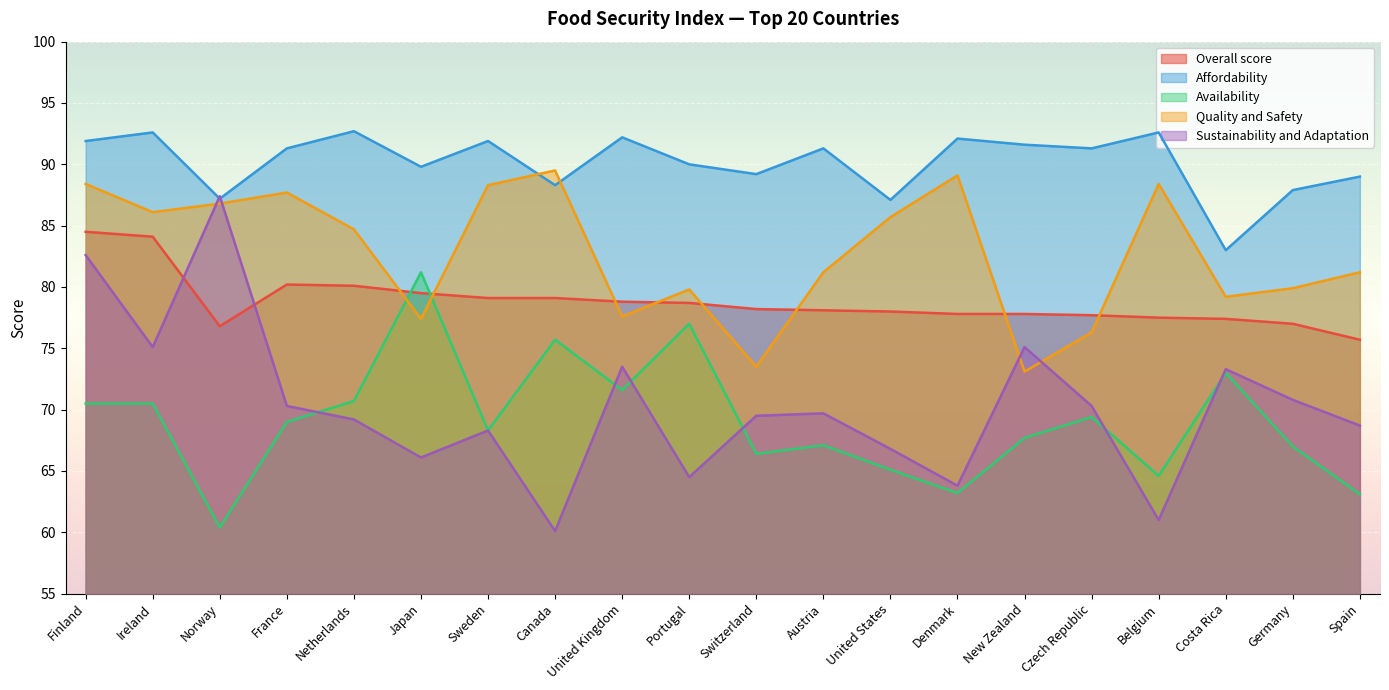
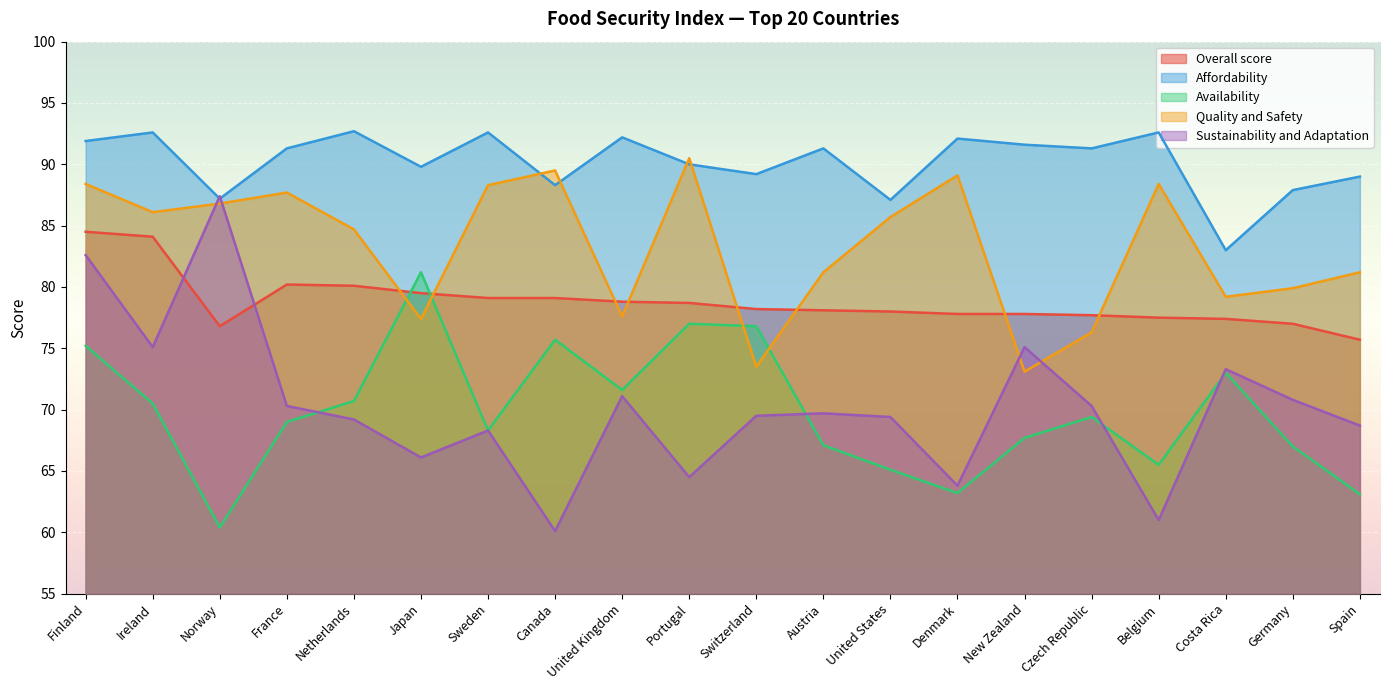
  {
    "Overall score": {
      "Finland": 84.5,
      "Ireland": 84.1,
      "Norway": 76.8,
      "France": 80.2,
      "Netherlands": 80.1,
      "Japan": 79.5,
      "Sweden": 79.1,
      "Canada": 79.1,
      "United Kingdom": 78.8,
      "Portugal": 78.7,
      "Switzerland": 78.2,
      "Austria": 78.1,
      "United States": 78.0,
      "Denmark": 77.8,
      "New Zealand": 77.8,
      "Czech Republic": 77.7,
      "Belgium": 77.5,
      "Costa Rica": 77.4,
      "Germany": 77.0,
      "Spain": 75.7
    },
    "Affordability": {
      "Finland": 91.9,
      "Ireland": 92.6,
      "France": 91.3,
      "Netherlands": 92.7,
      "Japan": 89.8,
-     "Sweden": 91.9,
+     "Sweden": 92.6,
      "Canada": 88.3,
      "United Kingdom": 92.2,
      "Portugal": 90.0,
      "Switzerland": 89.2,
      "Austria": 91.3,
      "United States": 87.1,
      "Denmark": 92.1,
      "New Zealand": 91.6,
      "Czech Republic": 91.3,
      "Costa Rica": 83.0,
      "Germany": 87.9,
      "Spain": 89.0
    },
    "Availability": {
-     "Finland": 70.5,
+     "Finland": 75.2,
      "Ireland": 70.5,
      "Norway": 60.4,
      "France": 69.0,
      "Netherlands": 70.7,
      "Japan": 81.2,
      "Canada": 75.7,
      "United Kingdom": 71.6,
      "Portugal": 77.0,
-     "Switzerland": 66.4,
+     "Switzerland": 76.8,
      "Austria": 67.1,
      "United States": 65.1,
      "Denmark": 63.2,
      "New Zealand": 67.7,
      "Czech Republic": 69.4,
-     "Belgium": 64.6,
+     "Belgium": 65.5,
      "Costa Rica": 73.0,
      "Germany": 67.0,
      "Spain": 63.1
    },
    "Quality and Safety": {
      "Finland": 88.4,
      "Ireland": 86.1,
      "Norway": 86.8,
      "France": 87.7,
      "Netherlands": 84.7,
      "Japan": 77.4,
      "Sweden": 88.3,
      "Canada": 89.5,
      "United Kingdom": 77.6,
-     "Portugal": 79.8,
+     "Portugal": 90.5,
      "Switzerland": 73.5,
      "Austria": 81.2,
      "United States": 85.7,
      "Denmark": 89.1,
      "New Zealand": 73.1,
      "Czech Republic": 76.3,
      "Belgium": 88.4,
      "Costa Rica": 79.2,
      "Germany": 79.9,
      "Spain": 81.2
    },
    "Sustainability and Adaptation": {
      "Finland": 82.6,
      "Ireland": 75.1,
      "France": 70.3,
      "Netherlands": 69.2,
      "Japan": 66.1,
      "Canada": 60.1,
-     "United Kingdom": 73.5,
+     "United Kingdom": 71.1,
      "Portugal": 64.5,
      "Switzerland": 69.5,
      "Austria": 69.7,
-     "United States": 66.8,
+     "United States": 69.4,
      "Denmark": 63.8,
      "New Zealand": 75.1,
      "Czech Republic": 70.3,
      "Belgium": 61.0,
      "Costa Rica": 73.3,
      "Germany": 70.8,
      "Spain": 68.7
    }
  }
